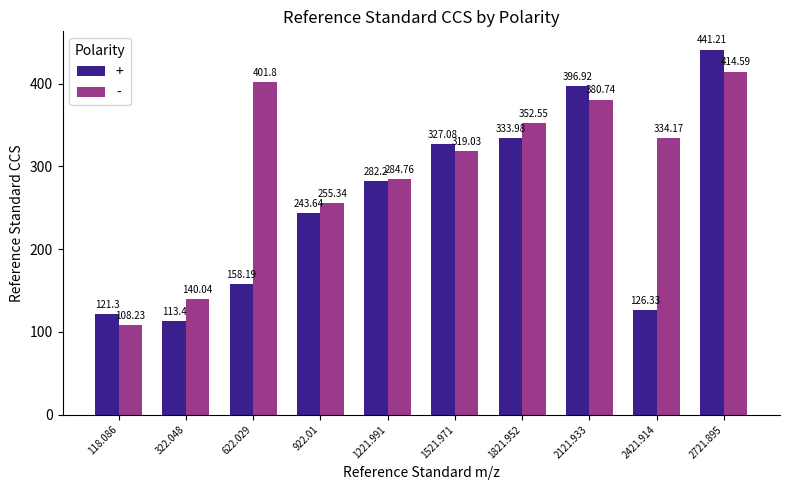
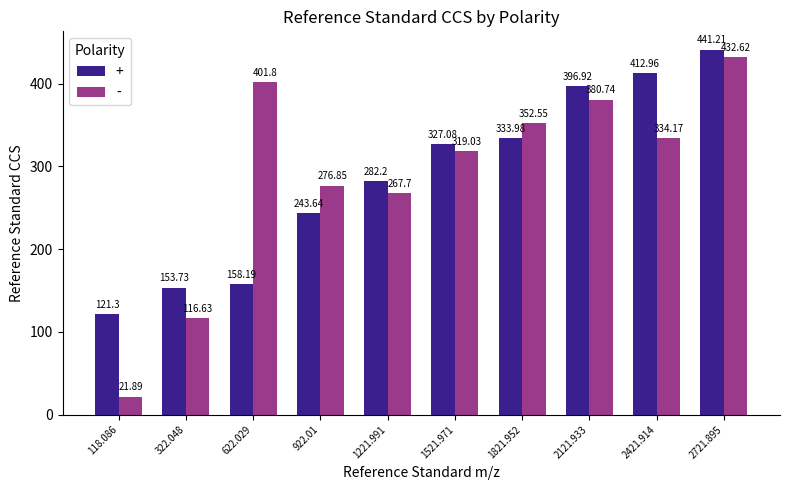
  {
    "+": {
      "118.086": 121.3,
-     "322.048": 113.4,
+     "322.048": 153.73,
      "622.029": 158.19,
      "922.01": 243.64,
      "1221.991": 282.2,
      "1521.971": 327.08,
      "1821.952": 333.98,
      "2121.933": 396.92,
-     "2421.914": 126.33,
+     "2421.914": 412.96,
      "2721.895": 441.21
    },
    "-": {
-     "118.086": 108.23,
-     "322.048": 140.04,
+     "118.086": 21.89,
+     "322.048": 116.63,
      "622.029": 401.8,
-     "922.01": 255.34,
-     "1221.991": 284.76,
+     "922.01": 276.85,
+     "1221.991": 267.7,
      "1521.971": 319.03,
      "1821.952": 352.55,
      "2121.933": 380.74,
      "2421.914": 334.17,
-     "2721.895": 414.59
+     "2721.895": 432.62
    }
  }
